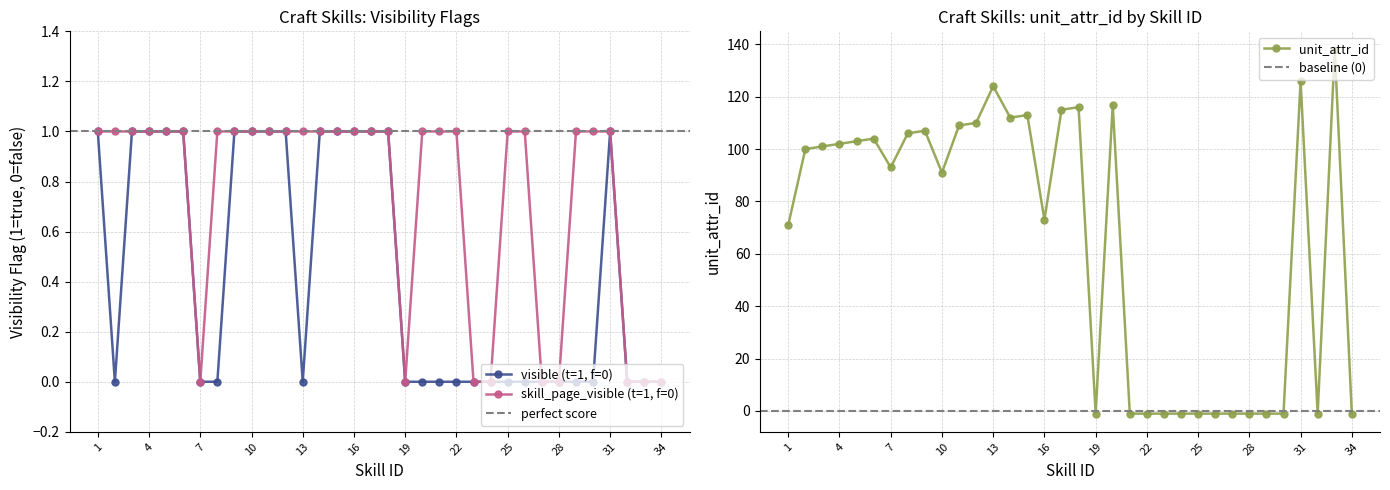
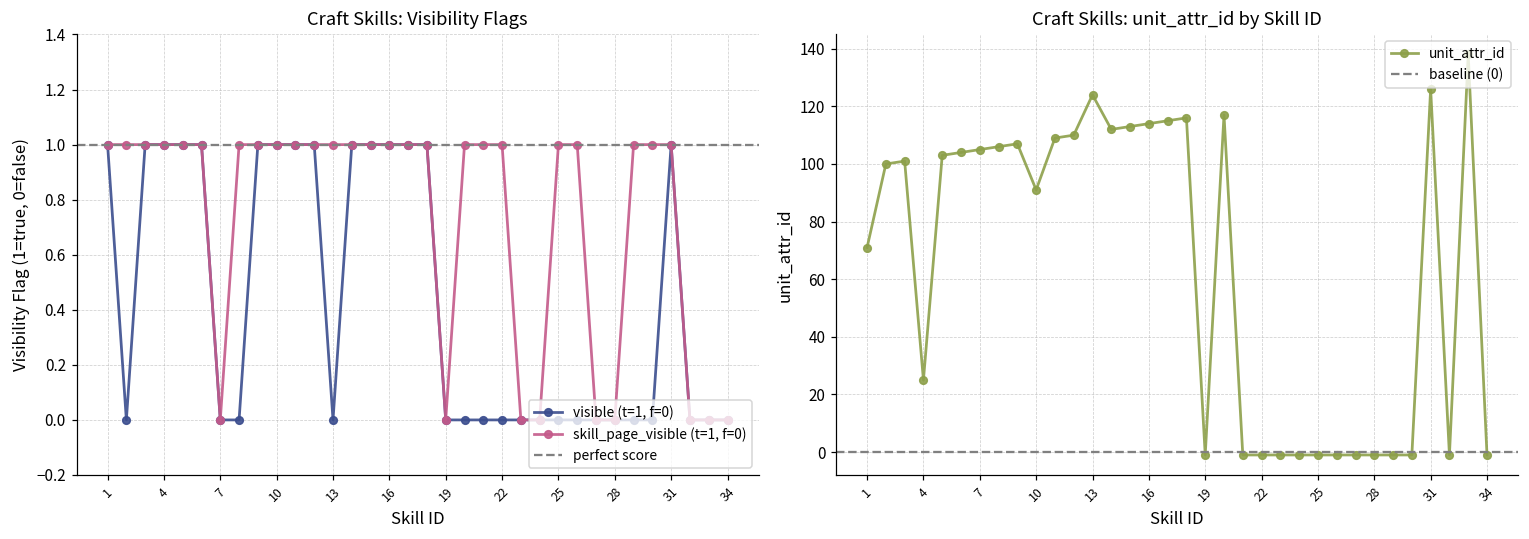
  {
    "Craft Skills: Visibility Flags": {
      "visible (t=1, f=0)": {
        "13": 0.00,
        "22": 0.00
      },
      "skill_page_visible (t=1, f=0)": {
        "13": 1.00,
        "22": 1.00,
        "25": 1.00
      }
    },
    "Craft Skills: unit_attr_id by Skill ID": {
      "1": 71,
-     "4": 102,
-     "7": 93,
+     "4": 25,
+     "7": 105,
      "10": 91,
      "13": 124,
-     "16": 73,
+     "16": 114,
      "19": -1,
      "22": -1,
      "25": -1,
      "28": -1,
      "31": 126,
      "34": -1
    }
  }
